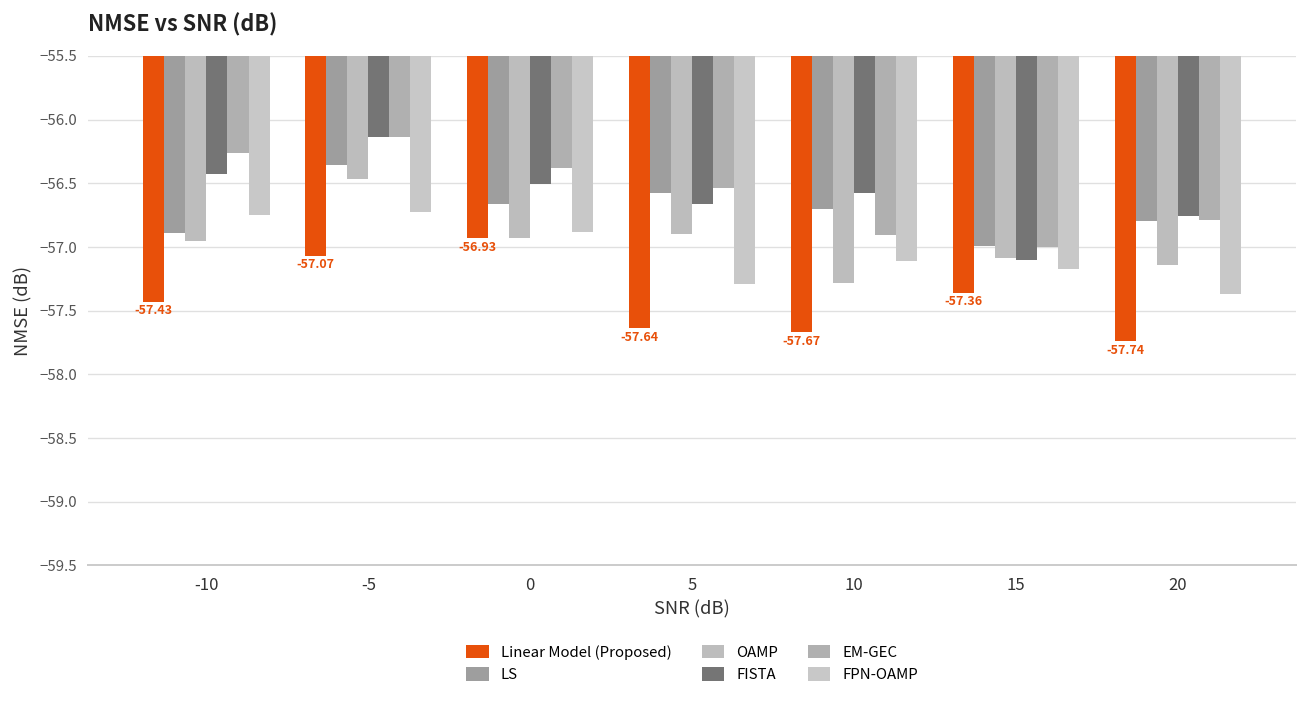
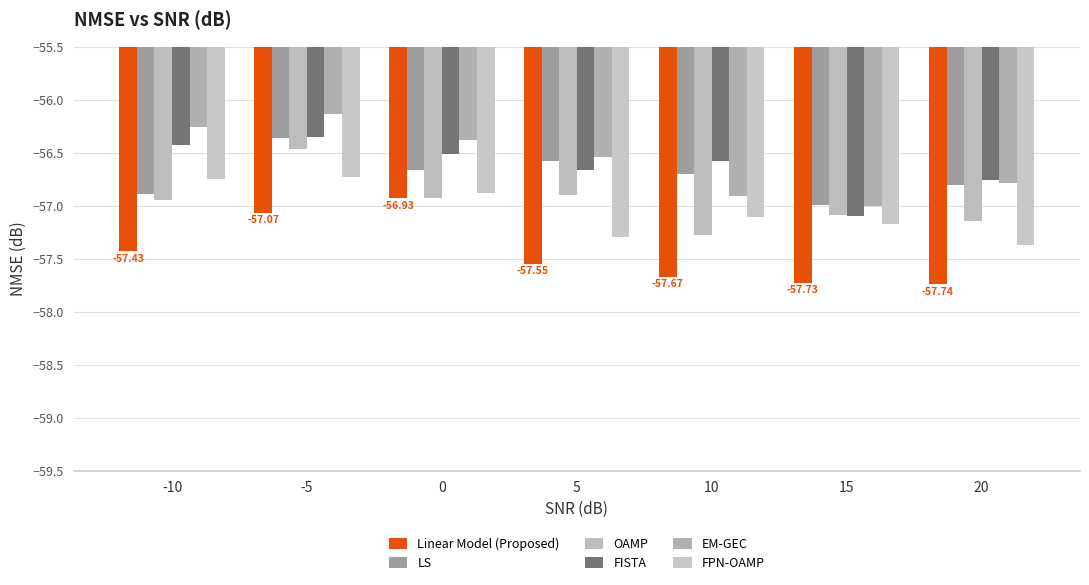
  {
    "Linear Model (Proposed)": {
      "-10": -57.43,
      "-5": -57.07,
      "0": -56.93,
-     "5": -57.64,
+     "5": -57.55,
      "10": -57.67,
-     "15": -57.36,
+     "15": -57.73,
      "20": -57.74
    },
    "FISTA": {
      "-10": -56.43,
-     "-5": -56.14,
+     "-5": -56.35,
      "0": -56.51,
      "5": -56.66,
      "10": -56.58,
      "15": -57.10,
      "20": -56.76
    }
  }
